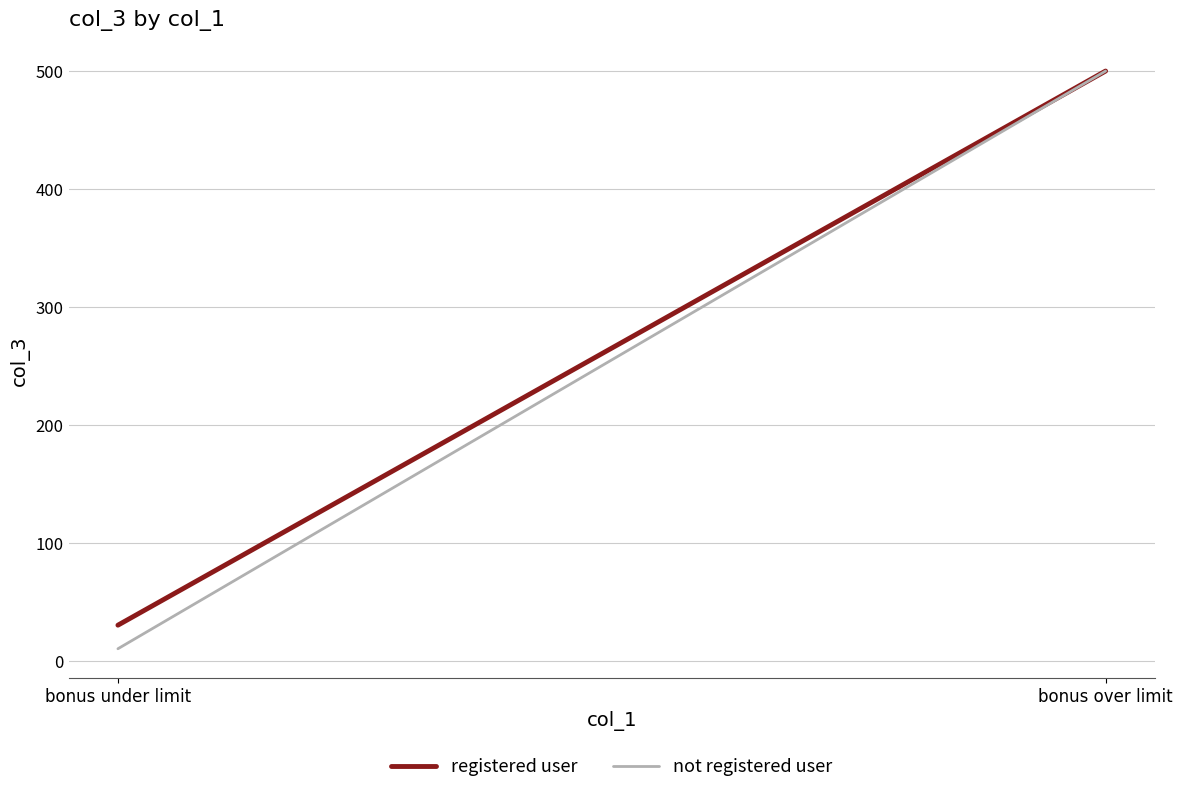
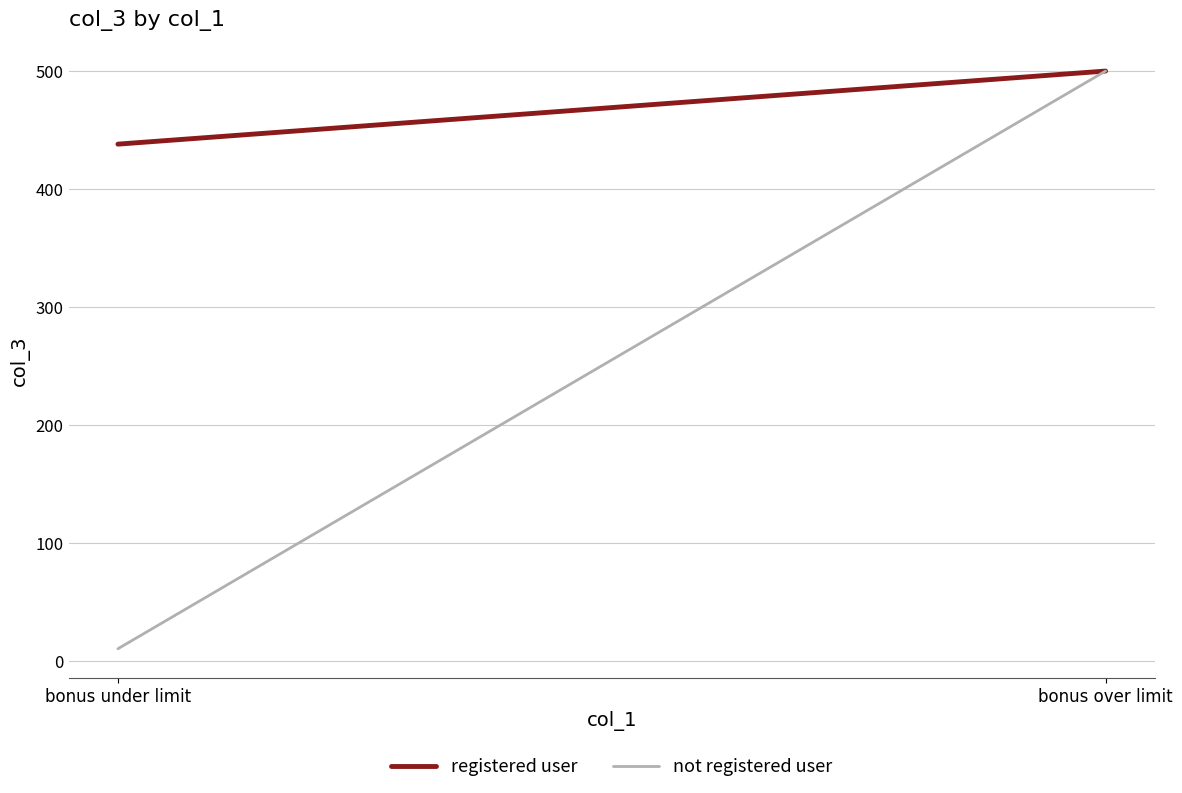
  {
    "registered user": {
-     "bonus under limit": 30
+     "bonus under limit": 438
    },
    "not registered user": {
      "bonus under limit": 10
    }
  }
